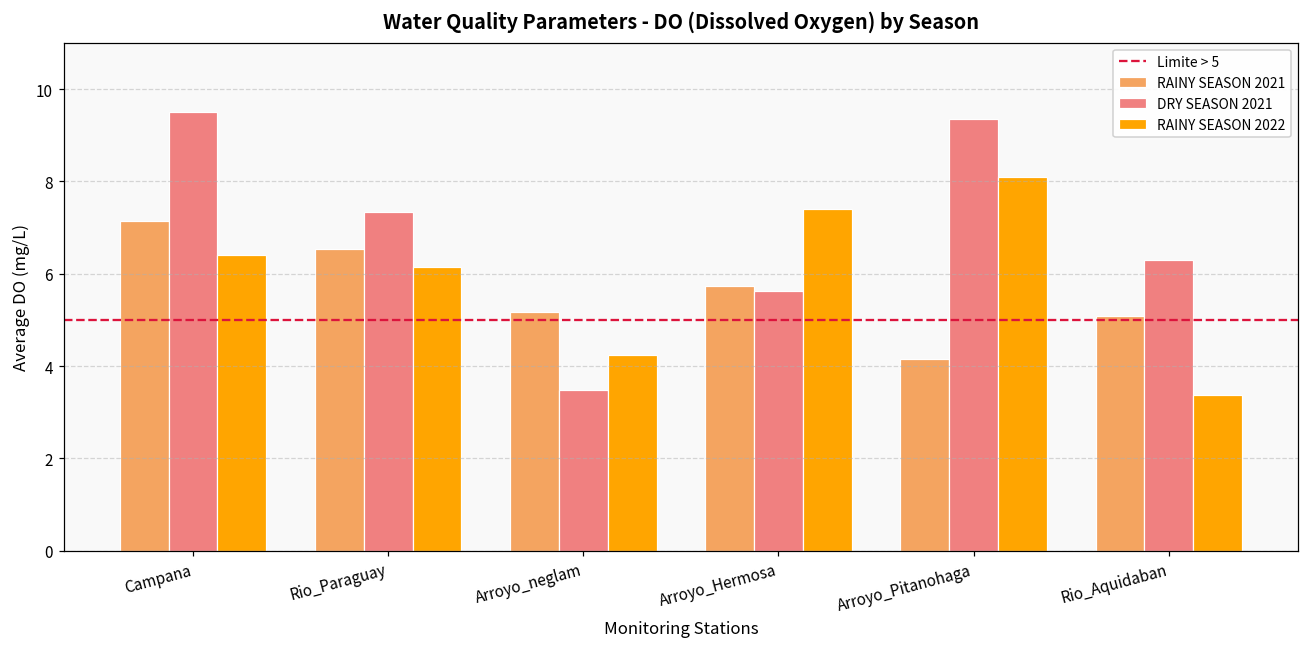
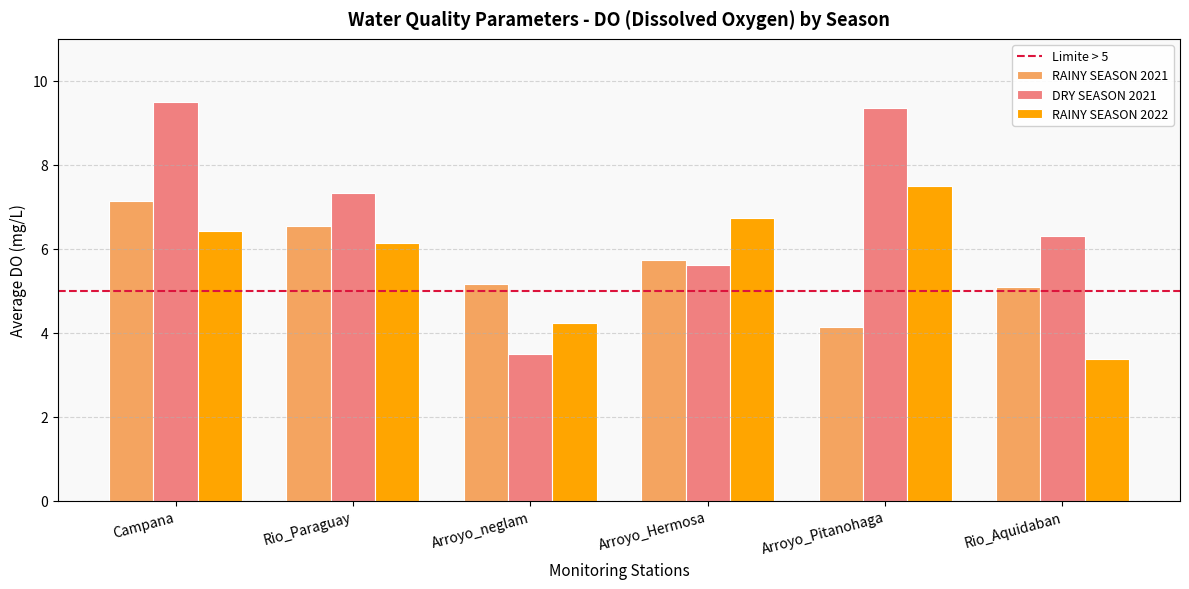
  {
    "RAINY SEASON 2022": {
      "Campana": 6.4,
      "Rio_Paraguay": 6.1,
      "Arroyo_neglam": 4.2,
-     "Arroyo_Hermosa": 7.4,
-     "Arroyo_Pitanohaga": 8.1,
+     "Arroyo_Hermosa": 6.7,
+     "Arroyo_Pitanohaga": 7.5,
      "Rio_Aquidaban": 3.4
    }
  }
